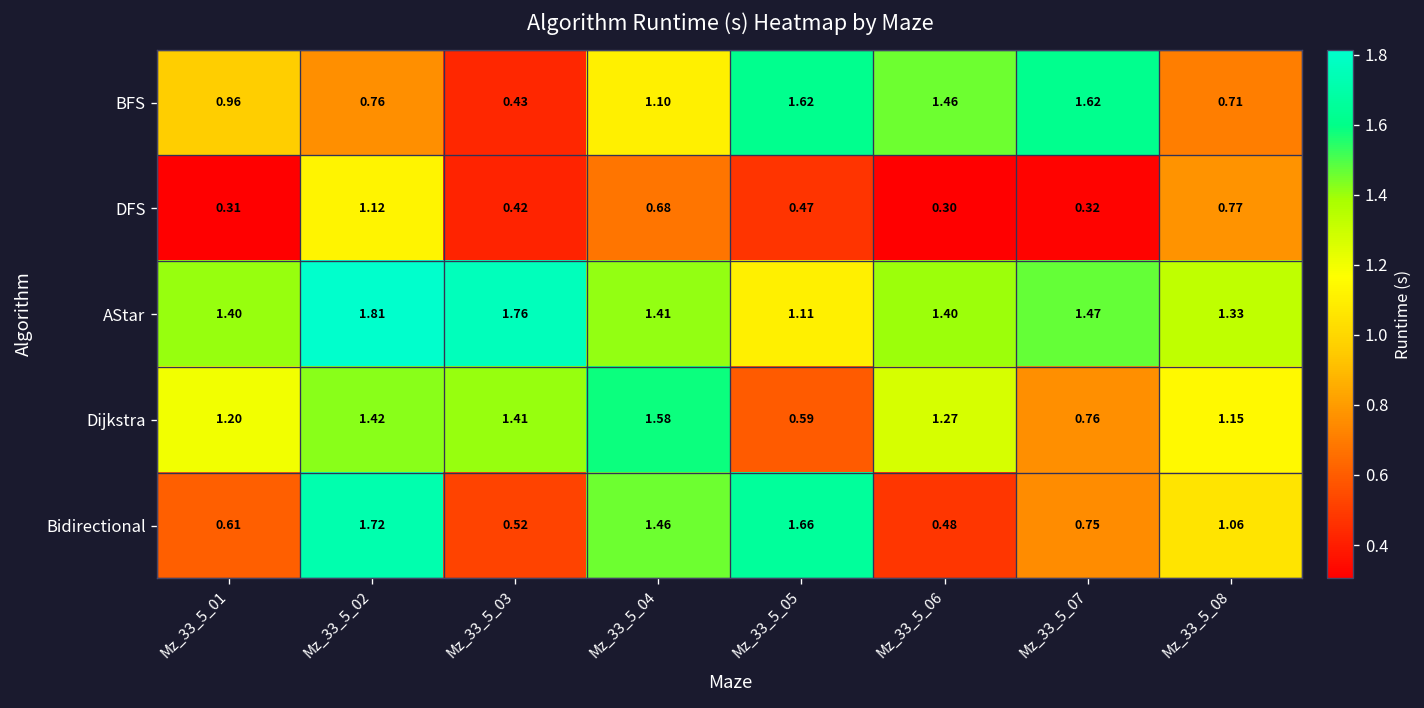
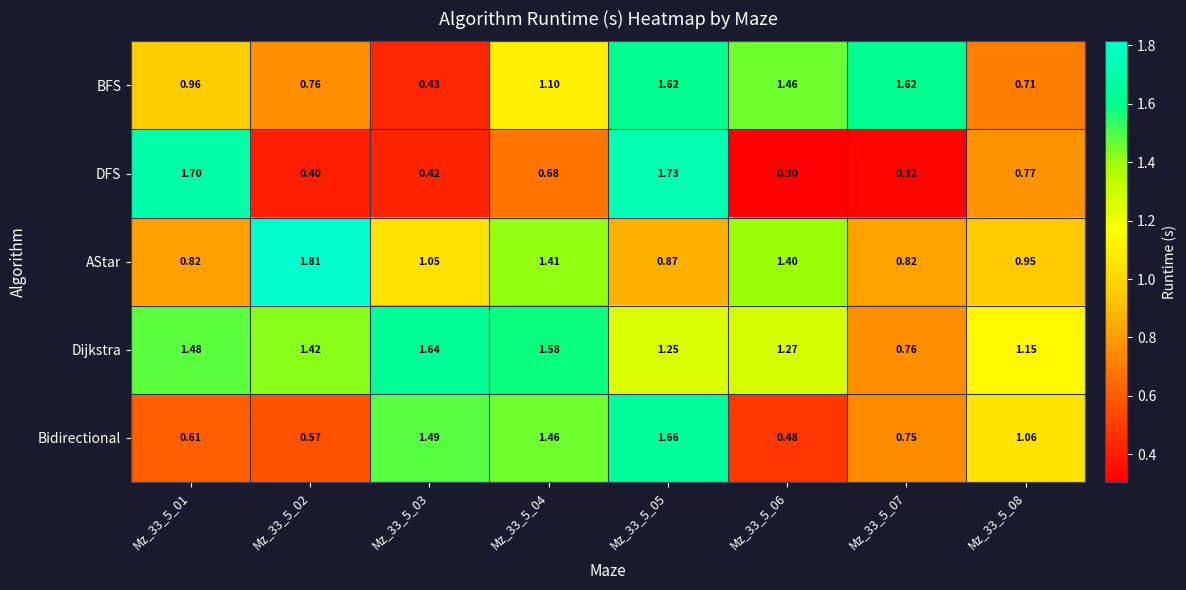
  {
    "BFS": {
      "Mz_33_5_01": 0.96,
      "Mz_33_5_02": 0.76,
      "Mz_33_5_03": 0.43,
      "Mz_33_5_04": 1.10,
      "Mz_33_5_05": 1.62,
      "Mz_33_5_06": 1.46,
      "Mz_33_5_07": 1.62,
      "Mz_33_5_08": 0.71
    },
    "DFS": {
-     "Mz_33_5_01": 0.31,
-     "Mz_33_5_02": 1.12,
+     "Mz_33_5_01": 1.70,
+     "Mz_33_5_02": 0.40,
      "Mz_33_5_03": 0.42,
      "Mz_33_5_04": 0.68,
-     "Mz_33_5_05": 0.47,
+     "Mz_33_5_05": 1.73,
      "Mz_33_5_06": 0.30,
      "Mz_33_5_07": 0.32,
      "Mz_33_5_08": 0.77
    },
    "AStar": {
-     "Mz_33_5_01": 1.40,
+     "Mz_33_5_01": 0.82,
      "Mz_33_5_02": 1.81,
-     "Mz_33_5_03": 1.76,
+     "Mz_33_5_03": 1.05,
      "Mz_33_5_04": 1.41,
-     "Mz_33_5_05": 1.11,
+     "Mz_33_5_05": 0.87,
      "Mz_33_5_06": 1.40,
-     "Mz_33_5_07": 1.47,
-     "Mz_33_5_08": 1.33
+     "Mz_33_5_07": 0.82,
+     "Mz_33_5_08": 0.95
    },
    "Dijkstra": {
-     "Mz_33_5_01": 1.20,
+     "Mz_33_5_01": 1.48,
      "Mz_33_5_02": 1.42,
-     "Mz_33_5_03": 1.41,
+     "Mz_33_5_03": 1.64,
      "Mz_33_5_04": 1.58,
-     "Mz_33_5_05": 0.59,
+     "Mz_33_5_05": 1.25,
      "Mz_33_5_06": 1.27,
      "Mz_33_5_07": 0.76,
      "Mz_33_5_08": 1.15
    },
    "Bidirectional": {
      "Mz_33_5_01": 0.61,
-     "Mz_33_5_02": 1.72,
-     "Mz_33_5_03": 0.52,
+     "Mz_33_5_02": 0.57,
+     "Mz_33_5_03": 1.49,
      "Mz_33_5_04": 1.46,
      "Mz_33_5_05": 1.66,
      "Mz_33_5_06": 0.48,
      "Mz_33_5_07": 0.75,
      "Mz_33_5_08": 1.06
    }
  }
